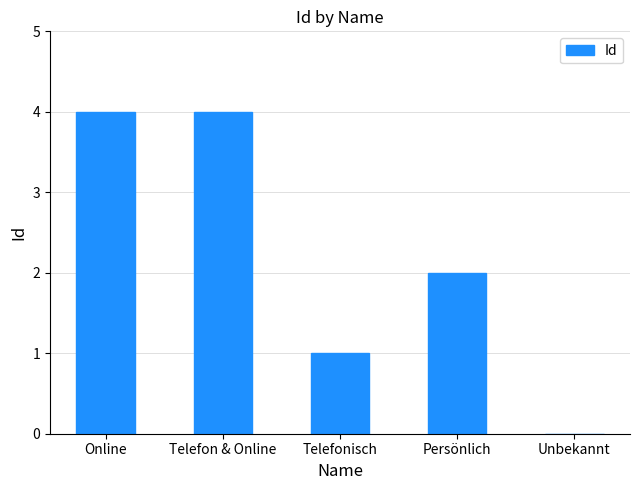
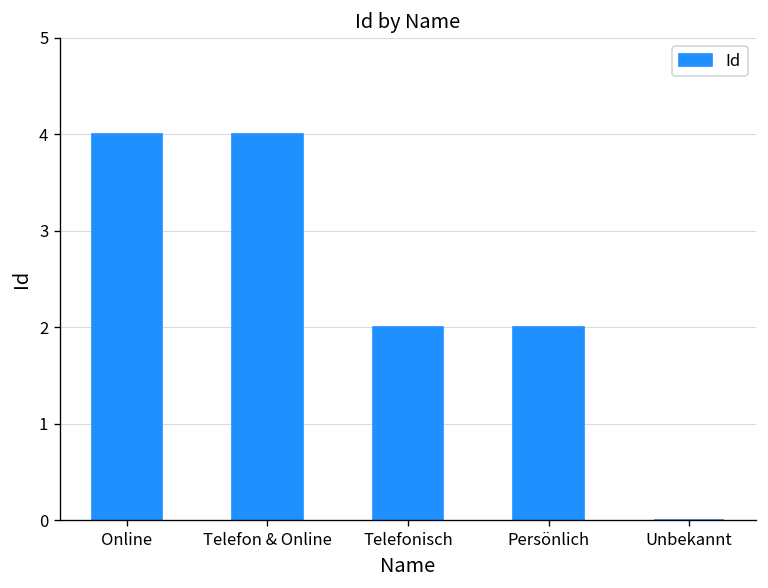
  {
    "Online": 4,
    "Telefon & Online": 4,
-   "Telefonisch": 1,
+   "Telefonisch": 2,
    "Persönlich": 2,
    "Unbekannt": 0
  }
